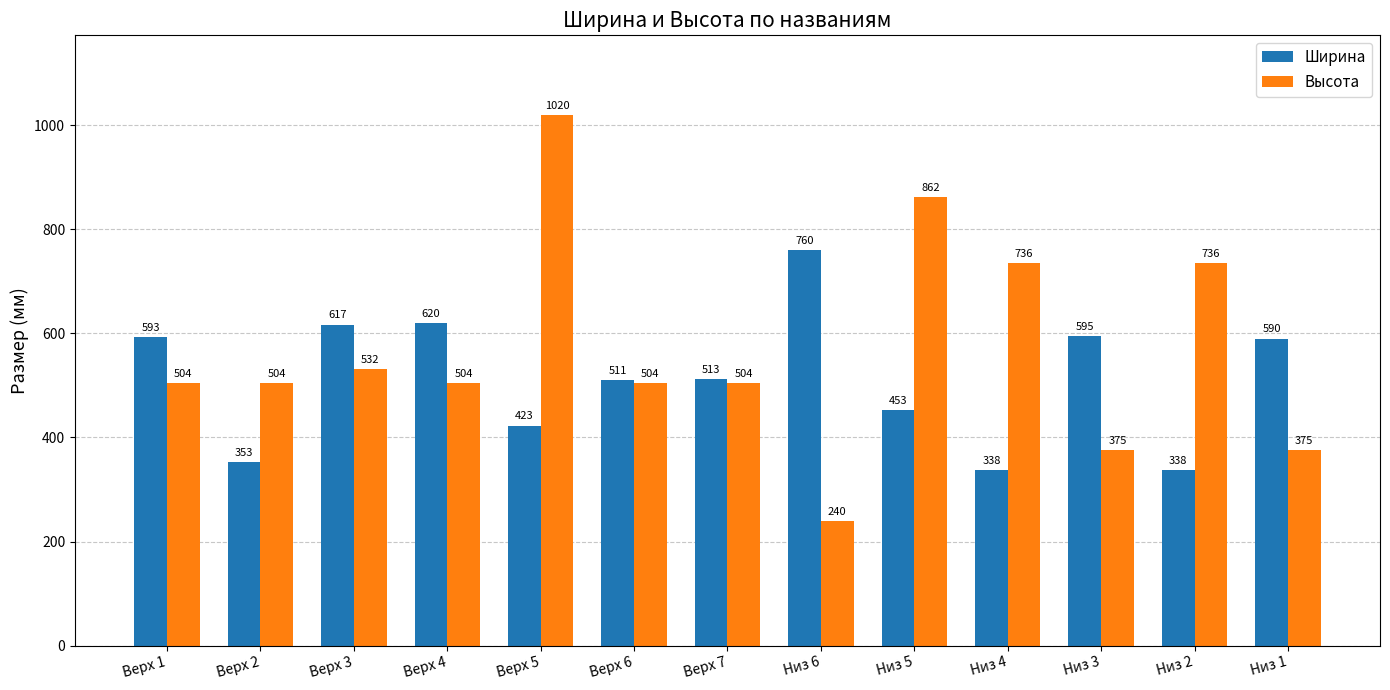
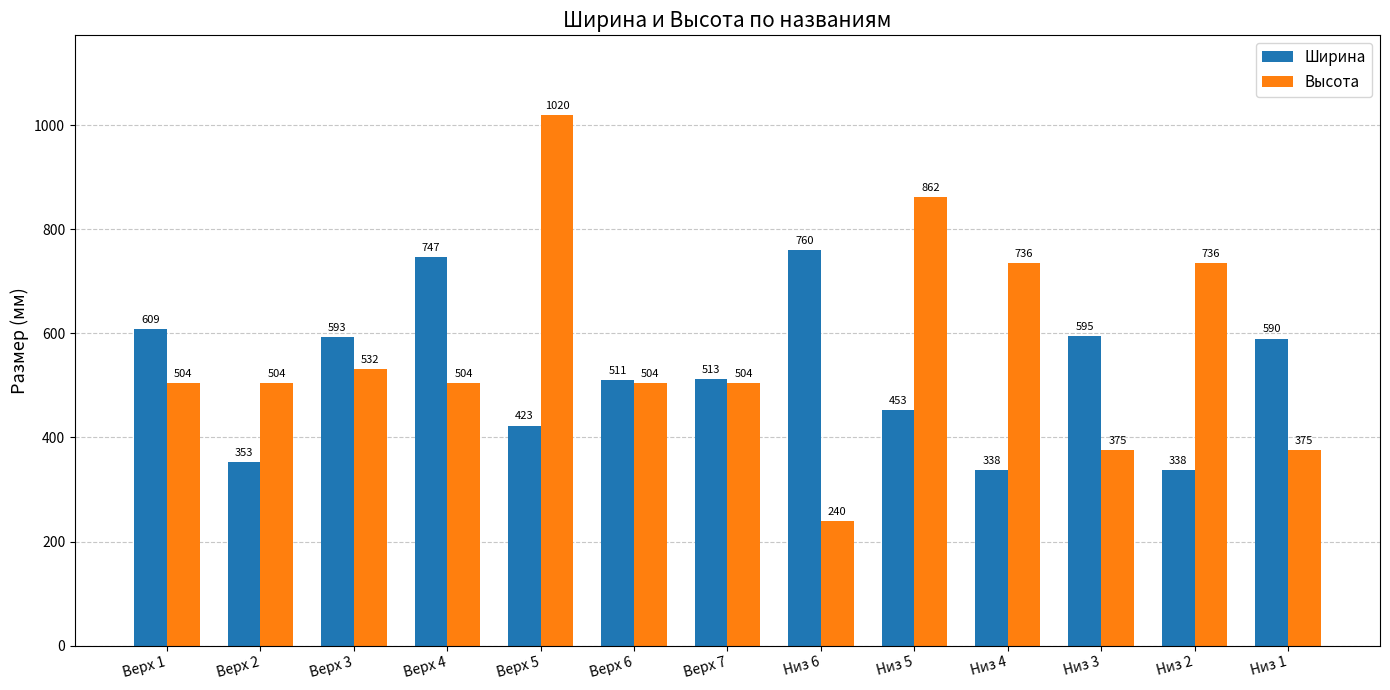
  {
    "Ширина": {
-     "Верх 1": 593,
+     "Верх 1": 609,
      "Верх 2": 353,
-     "Верх 3": 617,
-     "Верх 4": 620,
+     "Верх 3": 593,
+     "Верх 4": 747,
      "Верх 5": 423,
      "Верх 6": 511,
      "Верх 7": 513,
      "Низ 6": 760,
      "Низ 5": 453,
      "Низ 4": 338,
      "Низ 3": 595,
      "Низ 2": 338,
      "Низ 1": 590
    },
    "Высота": {
      "Верх 1": 504,
      "Верх 2": 504,
      "Верх 3": 532,
      "Верх 4": 504,
      "Верх 5": 1020,
      "Верх 6": 504,
      "Верх 7": 504,
      "Низ 6": 240,
      "Низ 5": 862,
      "Низ 4": 736,
      "Низ 3": 375,
      "Низ 2": 736,
      "Низ 1": 375
    }
  }
